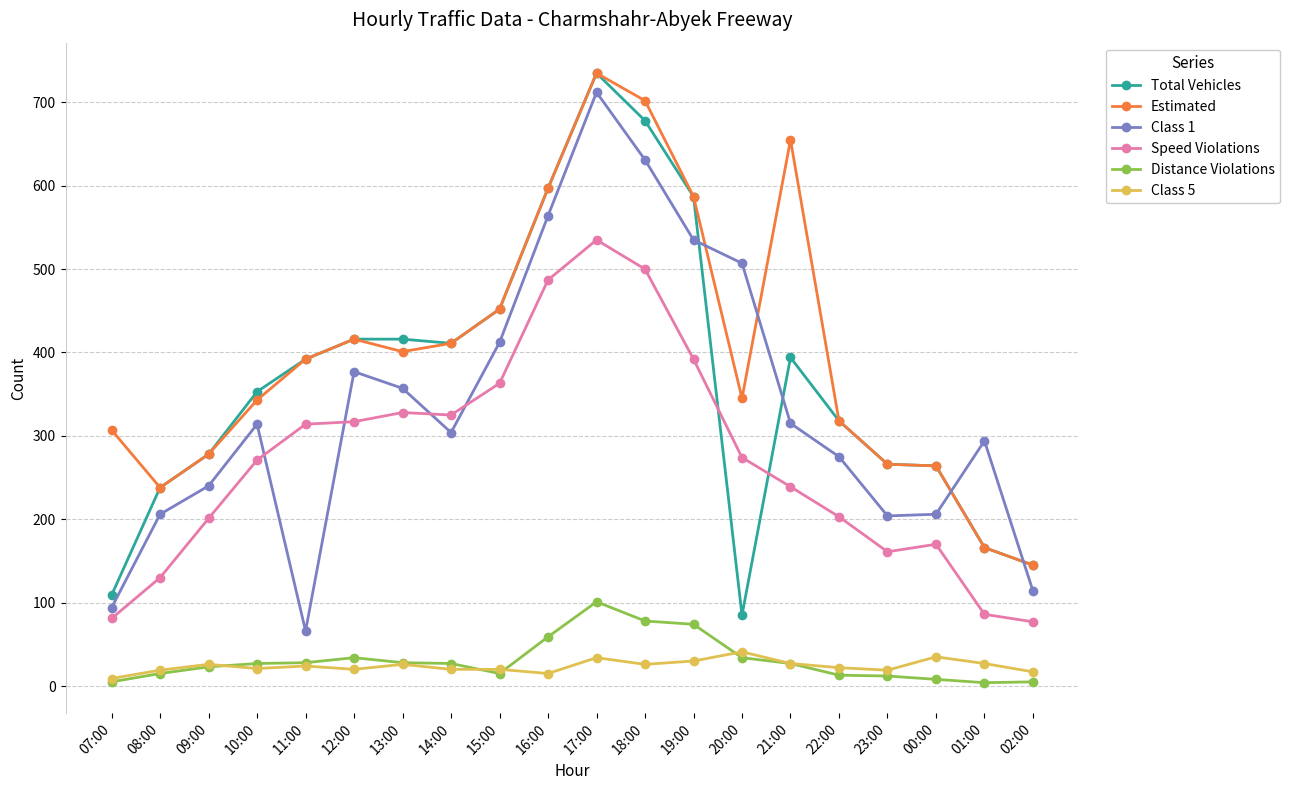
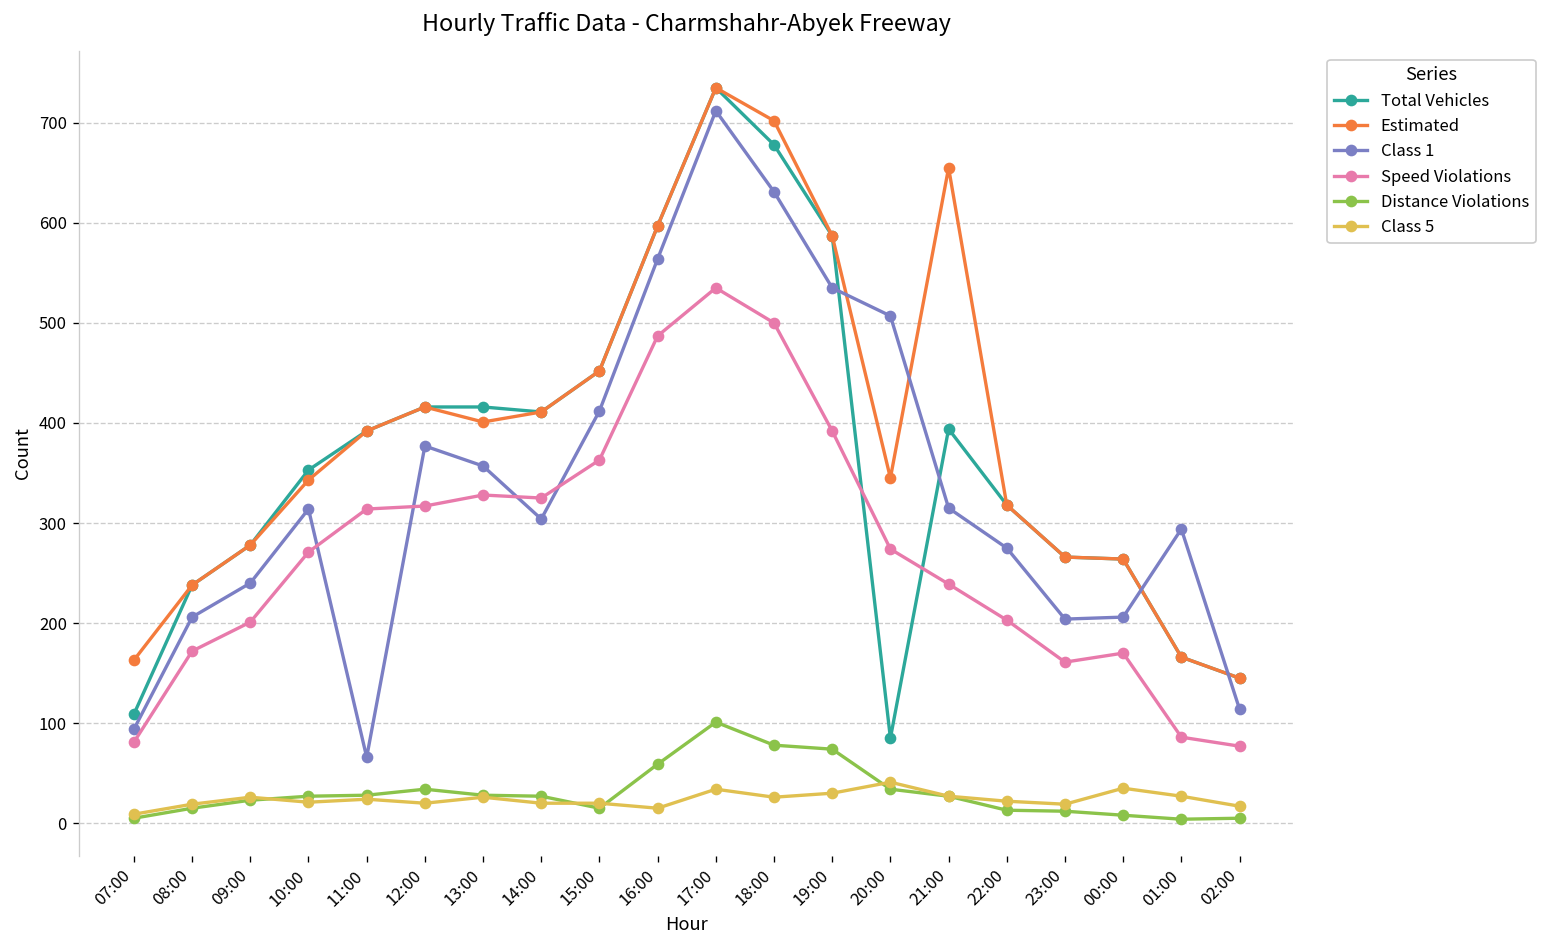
  {
    "Total Vehicles": {
      "07:00": 110,
      "10:00": 350,
      "13:00": 420,
      "18:00": 680,
      "20:00": 90,
      "21:00": 390
    },
    "Estimated": {
-     "07:00": 310,
+     "07:00": 160,
      "10:00": 340,
      "13:00": 400,
      "18:00": 700,
      "20:00": 350,
      "21:00": 660
    },
    "Class 1": {
      "07:00": 90,
      "08:00": 210,
      "09:00": 240,
      "10:00": 310,
      "11:00": 70,
      "12:00": 380,
      "13:00": 360,
      "14:00": 300,
      "15:00": 410,
      "16:00": 560,
      "17:00": 710,
      "18:00": 630,
      "19:00": 540,
      "20:00": 510,
      "21:00": 320,
      "22:00": 280,
      "23:00": 200,
      "00:00": 210,
      "01:00": 290,
      "02:00": 110
    },
    "Speed Violations": {
      "07:00": 80,
-     "08:00": 130,
+     "08:00": 170,
      "09:00": 200,
      "10:00": 270,
      "11:00": 310,
      "12:00": 320,
      "13:00": 330,
      "14:00": 330,
      "15:00": 360,
      "16:00": 490,
      "17:00": 540,
      "18:00": 500,
      "19:00": 390,
      "20:00": 270,
      "21:00": 240,
      "22:00": 200,
      "23:00": 160,
      "00:00": 170,
      "01:00": 90,
      "02:00": 80
    },
    "Distance Violations": {
      "07:00": 10,
      "08:00": 20,
      "10:00": 30,
      "11:00": 30,
      "12:00": 30,
      "14:00": 30,
      "15:00": 20,
      "16:00": 60,
      "17:00": 100,
      "18:00": 80,
      "19:00": 70,
      "20:00": 30,
      "22:00": 10,
      "23:00": 10,
      "00:00": 10,
      "01:00": 0,
      "02:00": 10
    },
    "Class 5": {
      "07:00": 10,
      "08:00": 20,
      "10:00": 20,
      "11:00": 20,
      "12:00": 20,
      "14:00": 20,
      "15:00": 20,
      "16:00": 20,
      "17:00": 30,
      "18:00": 30,
      "19:00": 30,
      "20:00": 40,
      "22:00": 20,
      "23:00": 20,
      "00:00": 40,
      "01:00": 30,
      "02:00": 20
    }
  }
